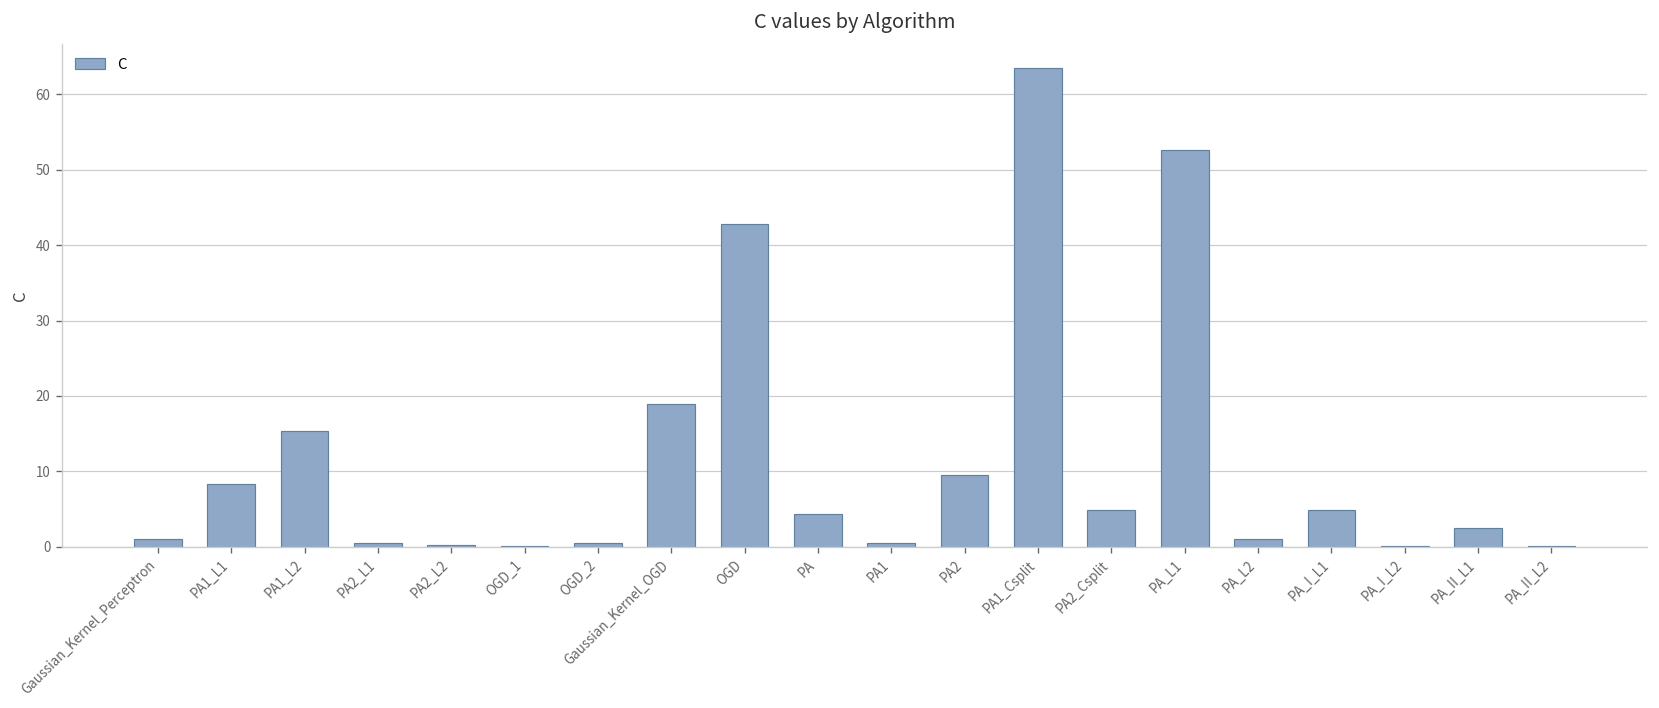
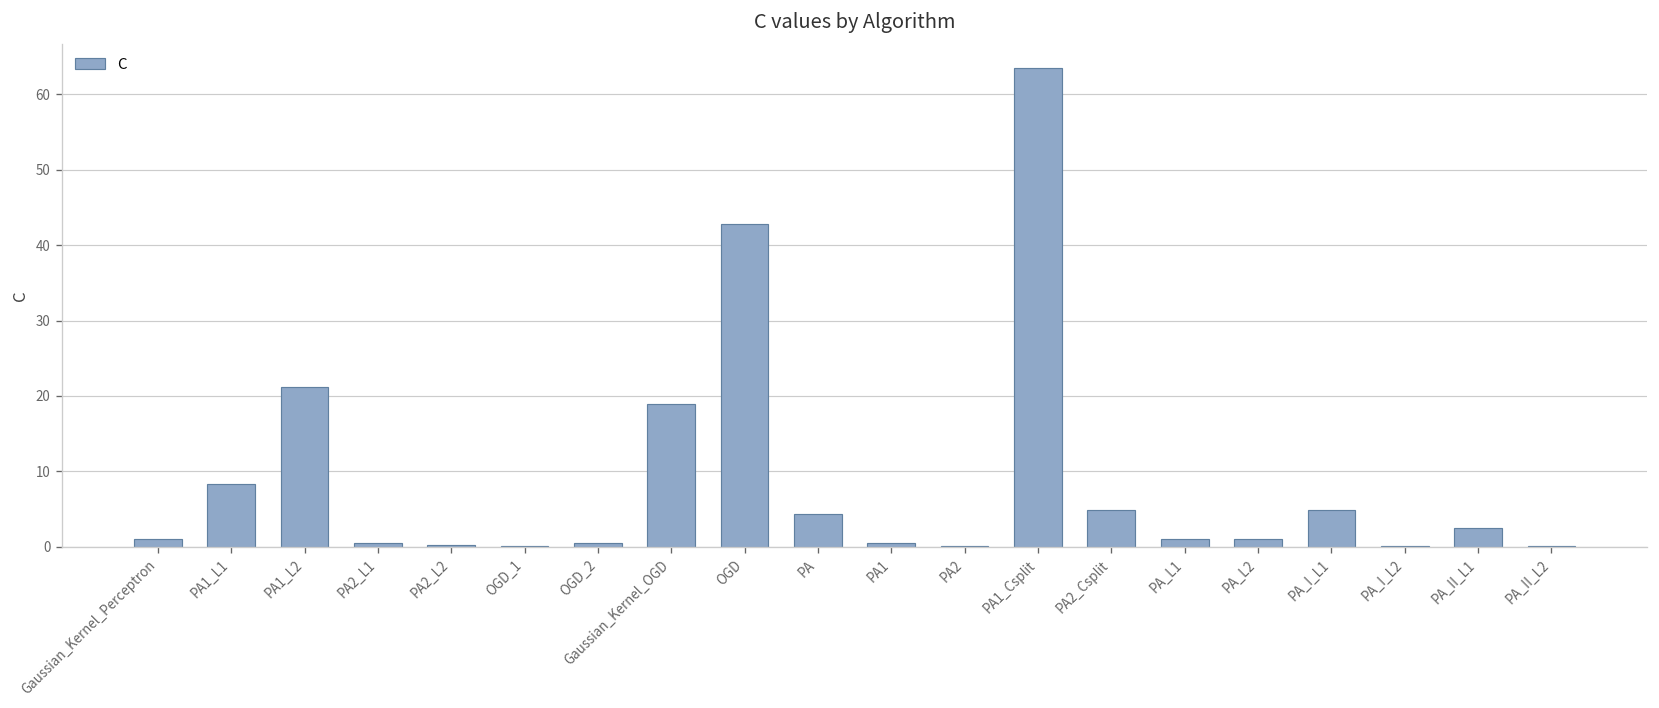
  {
    "Gaussian_Kernel_Perceptron": 1,
    "PA1_L1": 8,
-   "PA1_L2": 15,
+   "PA1_L2": 21,
    "PA2_L1": 1,
    "OGD_2": 1,
    "Gaussian_Kernel_OGD": 19,
    "OGD": 43,
    "PA": 4,
    "PA1": 0,
-   "PA2": 10,
+   "PA2": 0,
    "PA1_Csplit": 63,
    "PA2_Csplit": 5,
-   "PA_L1": 53,
+   "PA_L1": 1,
    "PA_L2": 1,
    "PA_I_L1": 5,
    "PA_II_L1": 2
  }
